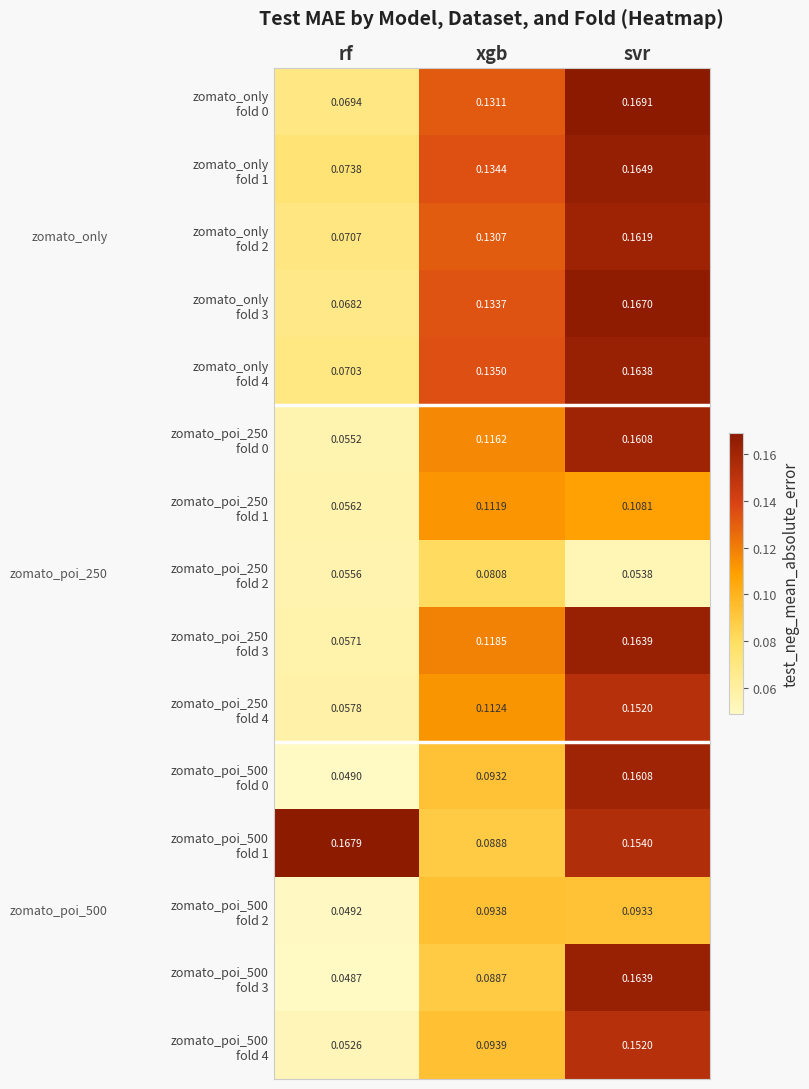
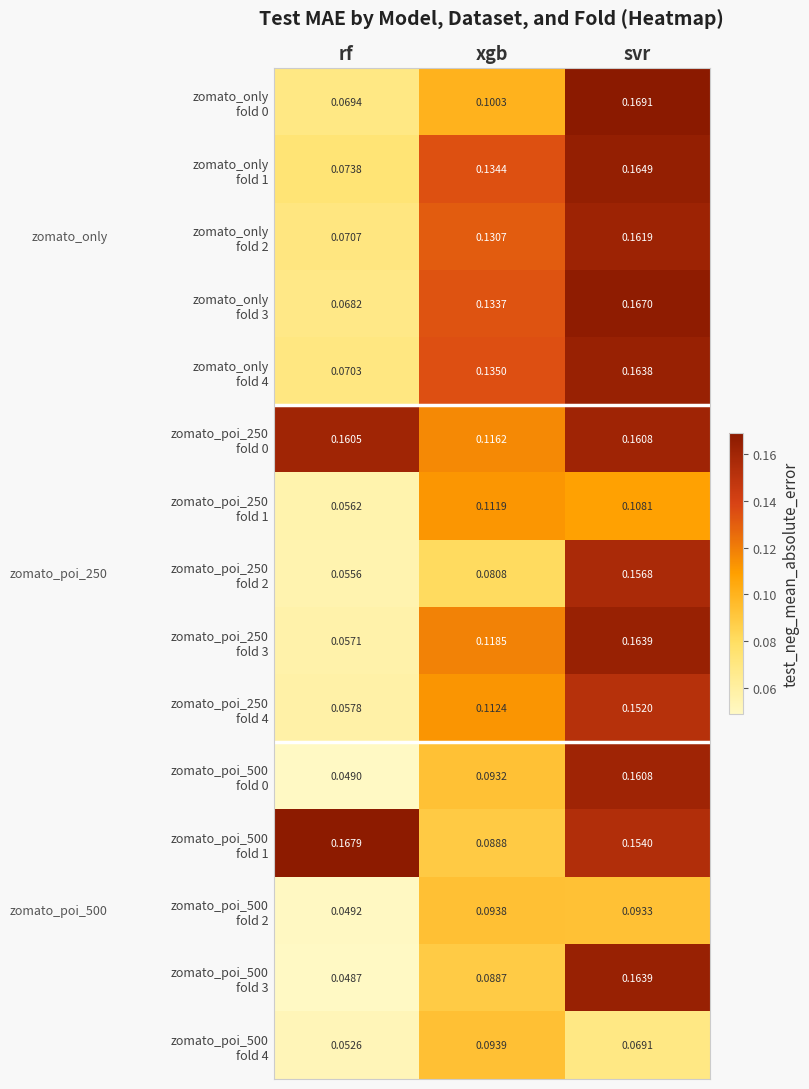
  {
    "zomato_only fold 0": {
      "rf": 0.0694,
-     "xgb": 0.1311,
+     "xgb": 0.1003,
      "svr": 0.1691
    },
    "zomato_only fold 1": {
      "rf": 0.0738,
      "xgb": 0.1344,
      "svr": 0.1649
    },
    "zomato_only fold 2": {
      "rf": 0.0707,
      "xgb": 0.1307,
      "svr": 0.1619
    },
    "zomato_only fold 3": {
      "rf": 0.0682,
      "xgb": 0.1337,
      "svr": 0.1670
    },
    "zomato_only fold 4": {
      "rf": 0.0703,
      "xgb": 0.1350,
      "svr": 0.1638
    },
    "zomato_poi_250 fold 0": {
-     "rf": 0.0552,
+     "rf": 0.1605,
      "xgb": 0.1162,
      "svr": 0.1608
    },
    "zomato_poi_250 fold 1": {
      "rf": 0.0562,
      "xgb": 0.1119,
      "svr": 0.1081
    },
    "zomato_poi_250 fold 2": {
      "rf": 0.0556,
      "xgb": 0.0808,
-     "svr": 0.0538
+     "svr": 0.1568
    },
    "zomato_poi_250 fold 3": {
      "rf": 0.0571,
      "xgb": 0.1185,
      "svr": 0.1639
    },
    "zomato_poi_250 fold 4": {
      "rf": 0.0578,
      "xgb": 0.1124,
      "svr": 0.1520
    },
    "zomato_poi_500 fold 0": {
      "rf": 0.0490,
      "xgb": 0.0932,
      "svr": 0.1608
    },
    "zomato_poi_500 fold 1": {
      "rf": 0.1679,
      "xgb": 0.0888,
      "svr": 0.1540
    },
    "zomato_poi_500 fold 2": {
      "rf": 0.0492,
      "xgb": 0.0938,
      "svr": 0.0933
    },
    "zomato_poi_500 fold 3": {
      "rf": 0.0487,
      "xgb": 0.0887,
      "svr": 0.1639
    },
    "zomato_poi_500 fold 4": {
      "rf": 0.0526,
      "xgb": 0.0939,
-     "svr": 0.1520
+     "svr": 0.0691
    }
  }
